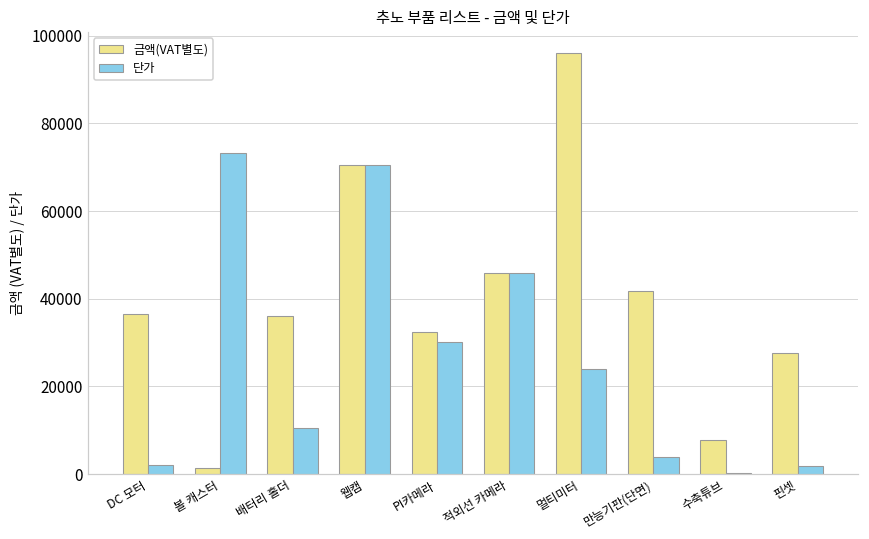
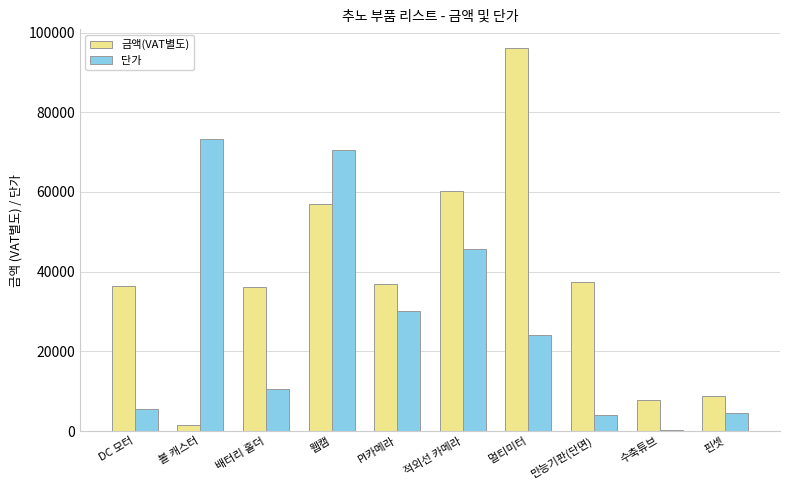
  {
    "금액(VAT별도)": {
      "DC 모터": 36000,
      "볼 캐스터": 2000,
      "배터리 홀더": 36000,
-     "웹캠": 71000,
-     "PI카메라": 32000,
-     "적외선 카메라": 46000,
+     "웹캠": 57000,
+     "PI카메라": 37000,
+     "적외선 카메라": 60000,
      "멀티미터": 96000,
-     "만능기판(단면)": 42000,
+     "만능기판(단면)": 37000,
      "수축튜브": 8000,
-     "핀셋": 28000
+     "핀셋": 9000
    },
    "단가": {
-     "DC 모터": 2000,
+     "DC 모터": 6000,
      "볼 캐스터": 73000,
      "배터리 홀더": 11000,
      "웹캠": 71000,
      "PI카메라": 30000,
      "적외선 카메라": 46000,
      "멀티미터": 24000,
      "만능기판(단면)": 4000,
-     "핀셋": 2000
+     "핀셋": 5000
    }
  }
